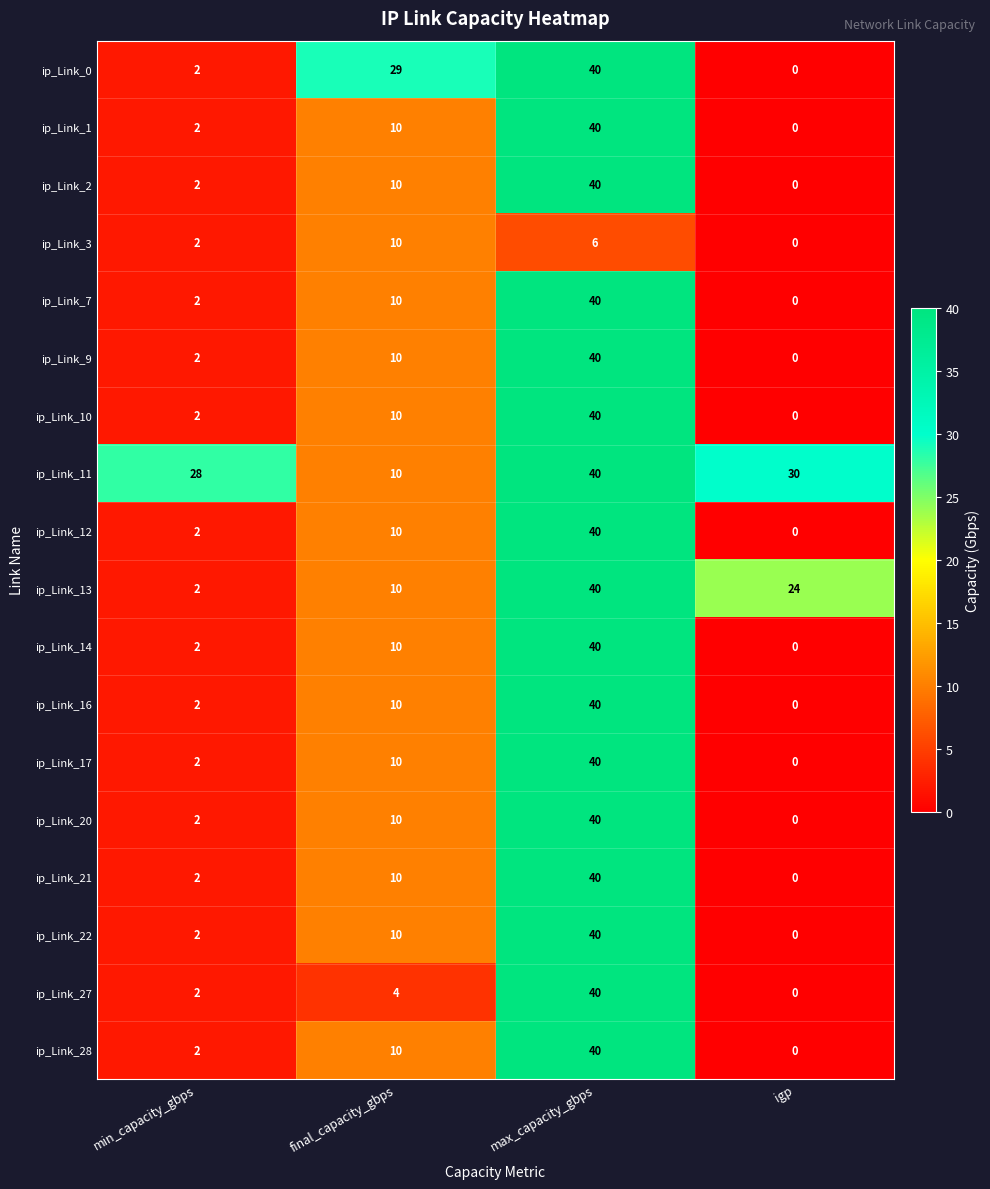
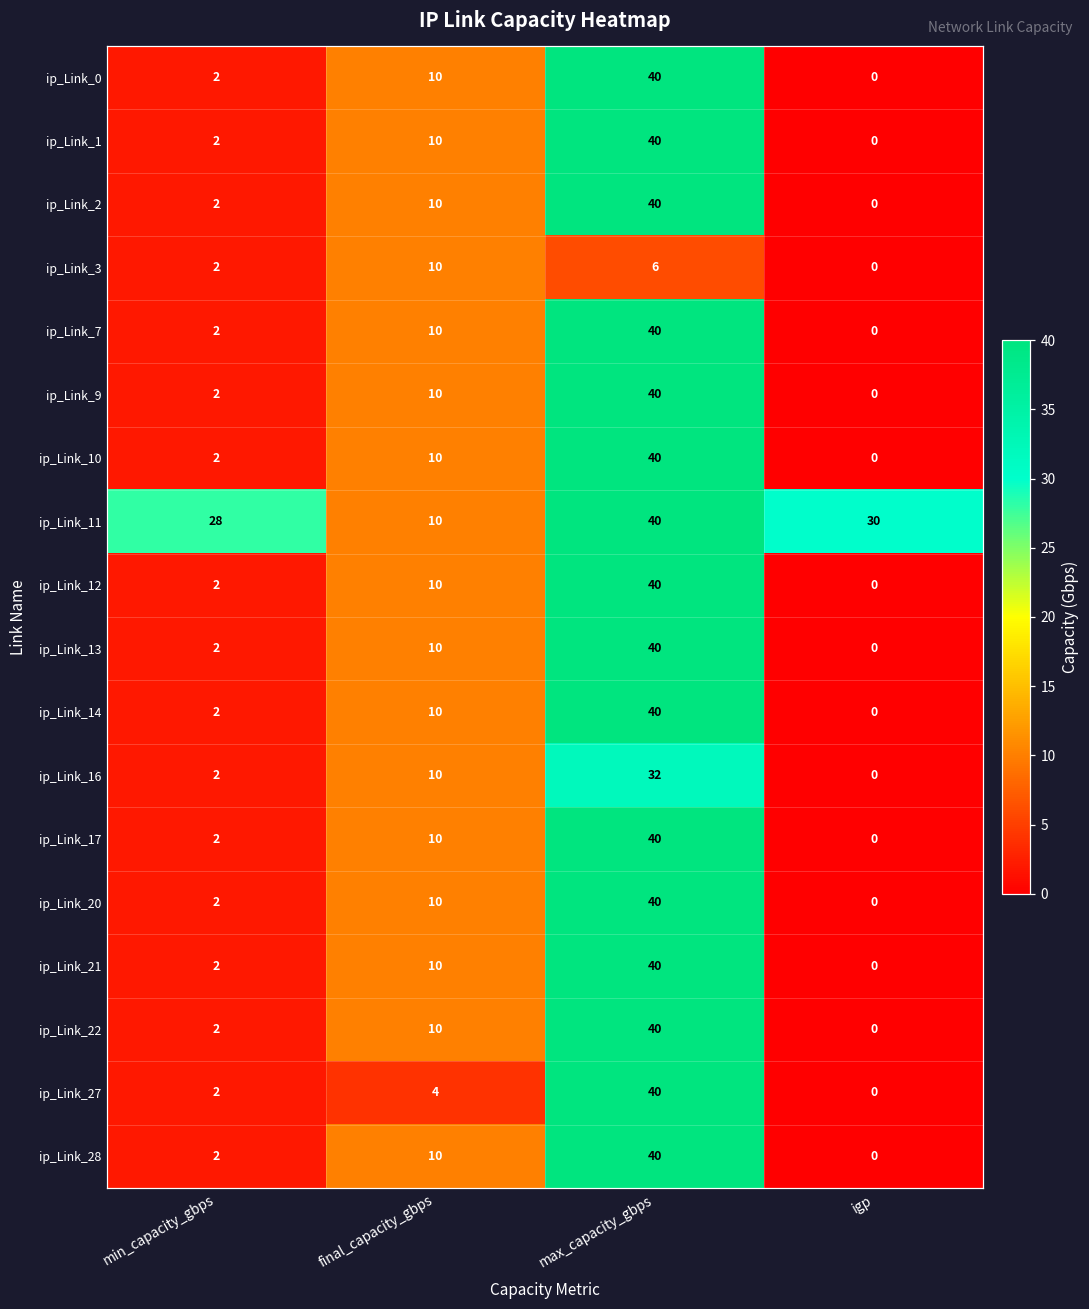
  {
    "ip_Link_0": {
      "min_capacity_gbps": 2,
-     "final_capacity_gbps": 29,
+     "final_capacity_gbps": 10,
      "max_capacity_gbps": 40,
      "igp": 0
    },
    "ip_Link_1": {
      "min_capacity_gbps": 2,
      "final_capacity_gbps": 10,
      "max_capacity_gbps": 40,
      "igp": 0
    },
    "ip_Link_2": {
      "min_capacity_gbps": 2,
      "final_capacity_gbps": 10,
      "max_capacity_gbps": 40,
      "igp": 0
    },
    "ip_Link_3": {
      "min_capacity_gbps": 2,
      "final_capacity_gbps": 10,
      "max_capacity_gbps": 6,
      "igp": 0
    },
    "ip_Link_7": {
      "min_capacity_gbps": 2,
      "final_capacity_gbps": 10,
      "max_capacity_gbps": 40,
      "igp": 0
    },
    "ip_Link_9": {
      "min_capacity_gbps": 2,
      "final_capacity_gbps": 10,
      "max_capacity_gbps": 40,
      "igp": 0
    },
    "ip_Link_10": {
      "min_capacity_gbps": 2,
      "final_capacity_gbps": 10,
      "max_capacity_gbps": 40,
      "igp": 0
    },
    "ip_Link_11": {
      "min_capacity_gbps": 28,
      "final_capacity_gbps": 10,
      "max_capacity_gbps": 40,
      "igp": 30
    },
    "ip_Link_12": {
      "min_capacity_gbps": 2,
      "final_capacity_gbps": 10,
      "max_capacity_gbps": 40,
      "igp": 0
    },
    "ip_Link_13": {
      "min_capacity_gbps": 2,
      "final_capacity_gbps": 10,
      "max_capacity_gbps": 40,
-     "igp": 24
+     "igp": 0
    },
    "ip_Link_14": {
      "min_capacity_gbps": 2,
      "final_capacity_gbps": 10,
      "max_capacity_gbps": 40,
      "igp": 0
    },
    "ip_Link_16": {
      "min_capacity_gbps": 2,
      "final_capacity_gbps": 10,
-     "max_capacity_gbps": 40,
+     "max_capacity_gbps": 32,
      "igp": 0
    },
    "ip_Link_17": {
      "min_capacity_gbps": 2,
      "final_capacity_gbps": 10,
      "max_capacity_gbps": 40,
      "igp": 0
    },
    "ip_Link_20": {
      "min_capacity_gbps": 2,
      "final_capacity_gbps": 10,
      "max_capacity_gbps": 40,
      "igp": 0
    },
    "ip_Link_21": {
      "min_capacity_gbps": 2,
      "final_capacity_gbps": 10,
      "max_capacity_gbps": 40,
      "igp": 0
    },
    "ip_Link_22": {
      "min_capacity_gbps": 2,
      "final_capacity_gbps": 10,
      "max_capacity_gbps": 40,
      "igp": 0
    },
    "ip_Link_27": {
      "min_capacity_gbps": 2,
      "final_capacity_gbps": 4,
      "max_capacity_gbps": 40,
      "igp": 0
    },
    "ip_Link_28": {
      "min_capacity_gbps": 2,
      "final_capacity_gbps": 10,
      "max_capacity_gbps": 40,
      "igp": 0
    }
  }
